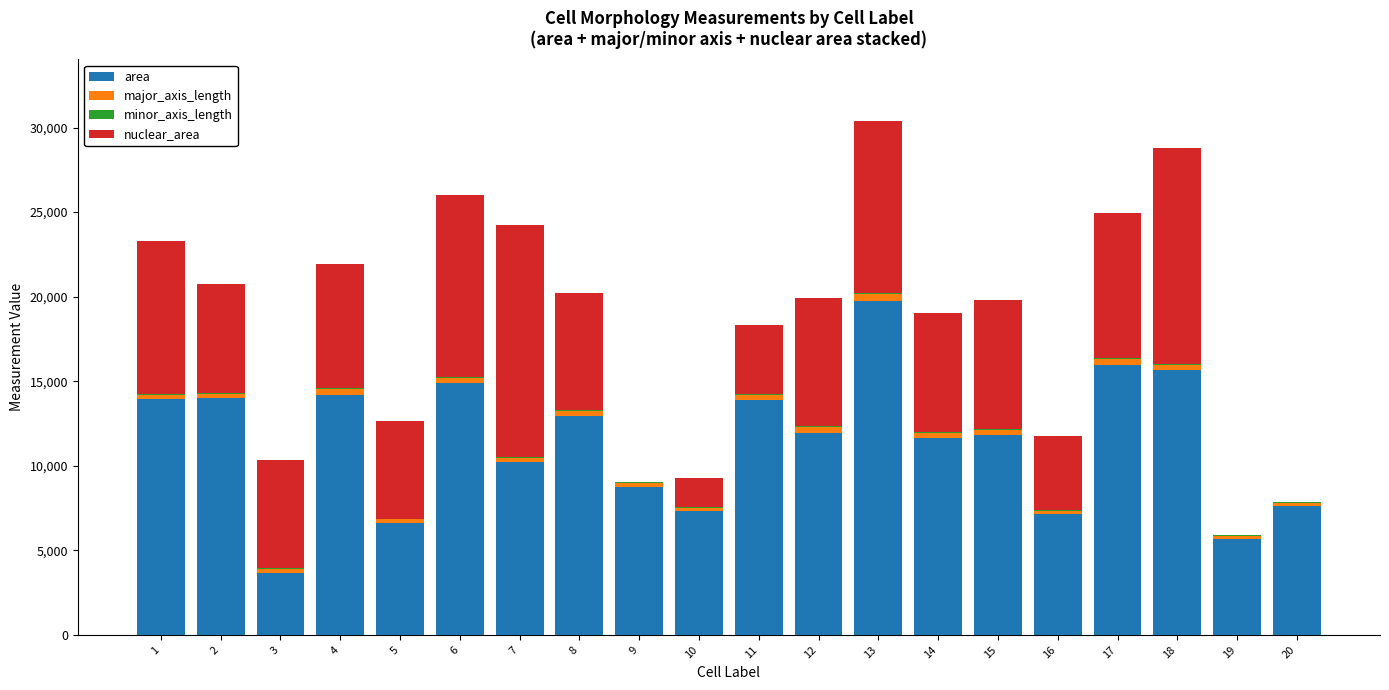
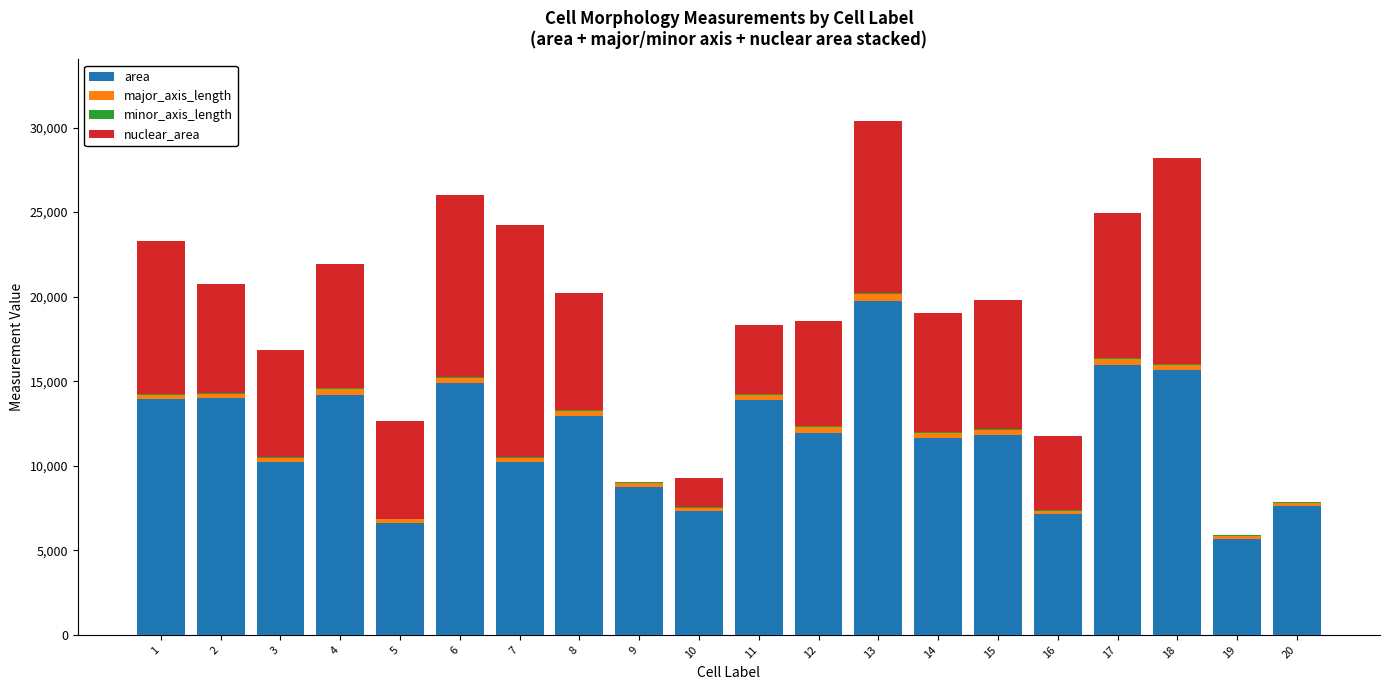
  {
    "area": {
      "1": "13,900",
      "2": "14,000",
-     "3": "3,700",
+     "3": "10,200",
      "4": "14,200",
      "5": "6,600",
      "6": "14,900",
      "7": "10,200",
      "8": "13,000",
      "9": "8,700",
      "10": "7,300",
      "11": "13,900",
      "12": "11,900",
      "13": "19,700",
      "14": "11,700",
      "15": "11,800",
      "16": "7,200",
      "17": "16,000",
      "18": "15,700",
      "19": "5,700",
      "20": "7,600"
    },
    "major_axis_length": {
      "1": "300",
      "2": "200",
      "3": "300",
      "4": "400",
      "5": "200",
      "6": "300",
      "7": "200",
      "8": "300",
      "9": "200",
      "10": "200",
      "11": "300",
      "12": "300",
      "13": "400",
      "14": "300",
      "15": "300",
      "16": "200",
      "17": "300",
      "18": "300",
      "19": "200",
      "20": "200"
    },
    "nuclear_area": {
      "1": "9,000",
      "2": "6,500",
      "3": "6,300",
      "4": "7,300",
      "5": "5,800",
      "6": "10,700",
      "7": "13,700",
      "8": "6,900",
      "9": "0",
      "10": "1,700",
      "11": "4,100",
-     "12": "7,500",
+     "12": "6,200",
      "13": "10,200",
      "14": "7,000",
      "15": "7,700",
      "16": "4,400",
      "17": "8,600",
-     "18": "12,700",
+     "18": "12,200",
      "19": "0",
      "20": "0"
    }
  }
